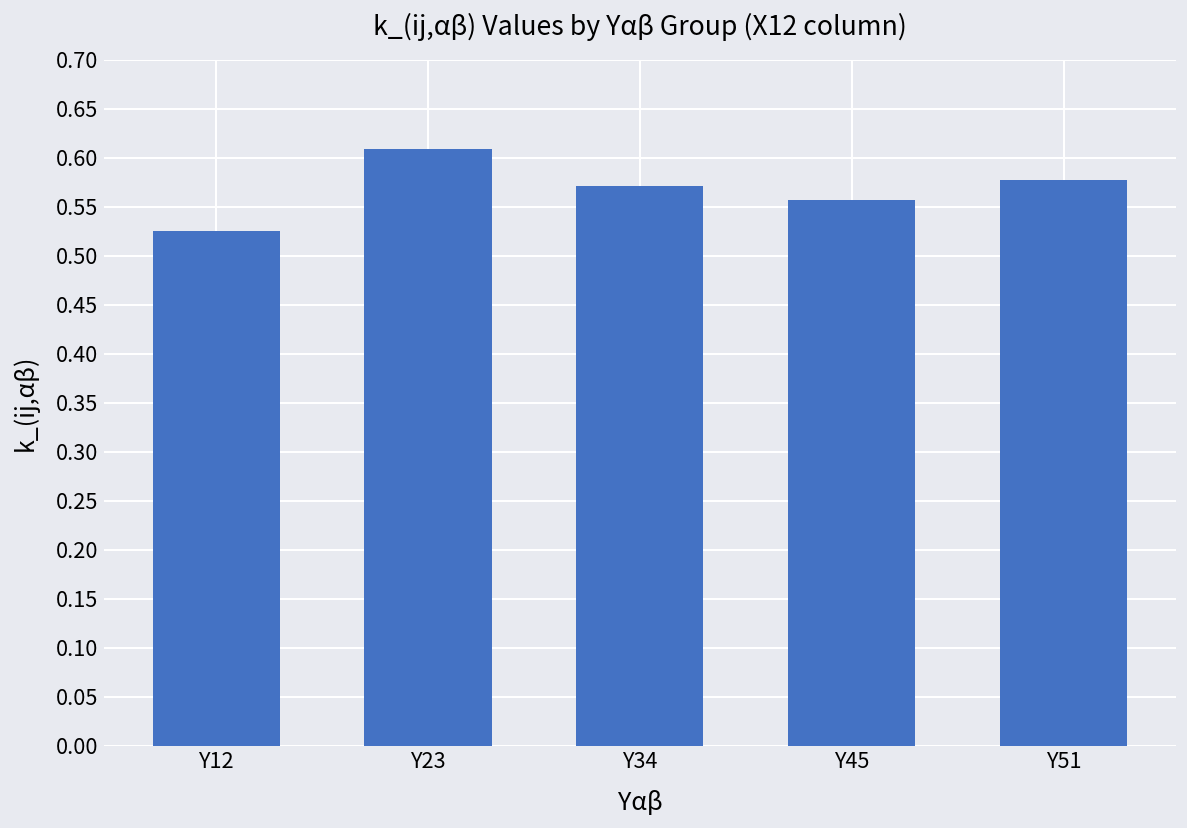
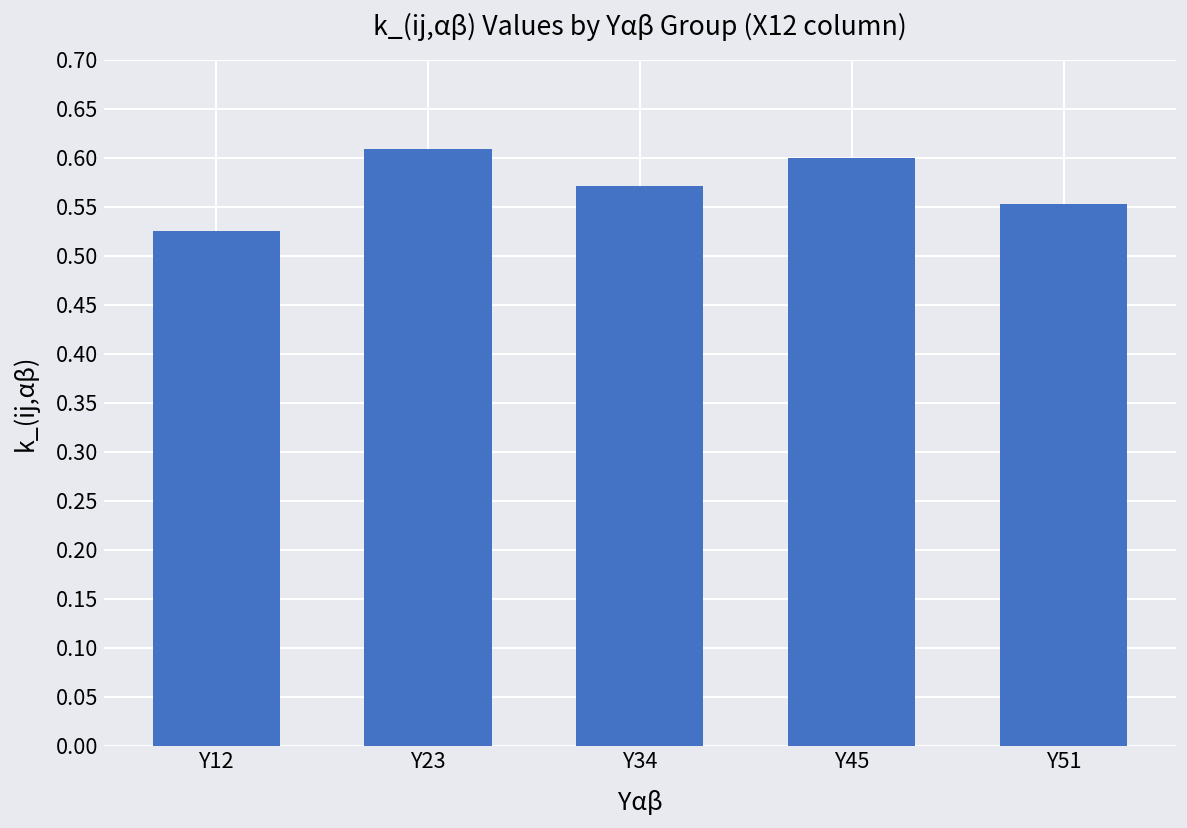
  {
    "Y12": 0.53,
    "Y23": 0.61,
    "Y34": 0.57,
-   "Y45": 0.56,
-   "Y51": 0.58
+   "Y45": 0.60,
+   "Y51": 0.55
  }
